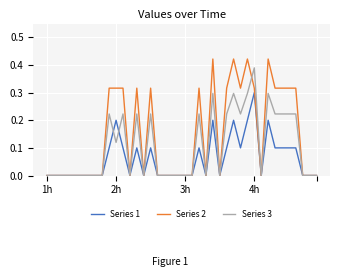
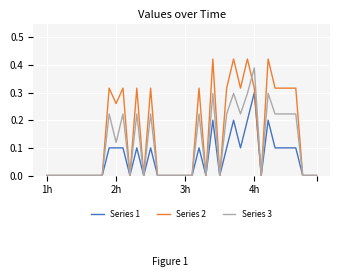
  {
    "Series 1": {
-     "2h": 0.2,
+     "2h": 0.1,
      "4h": 0.3
    },
    "Series 2": {
-     "2h": 0.32,
+     "2h": 0.26,
      "4h": 0.32
    },
    "Series 3": {
      "2h": 0.12,
      "4h": 0.39
    }
  }
